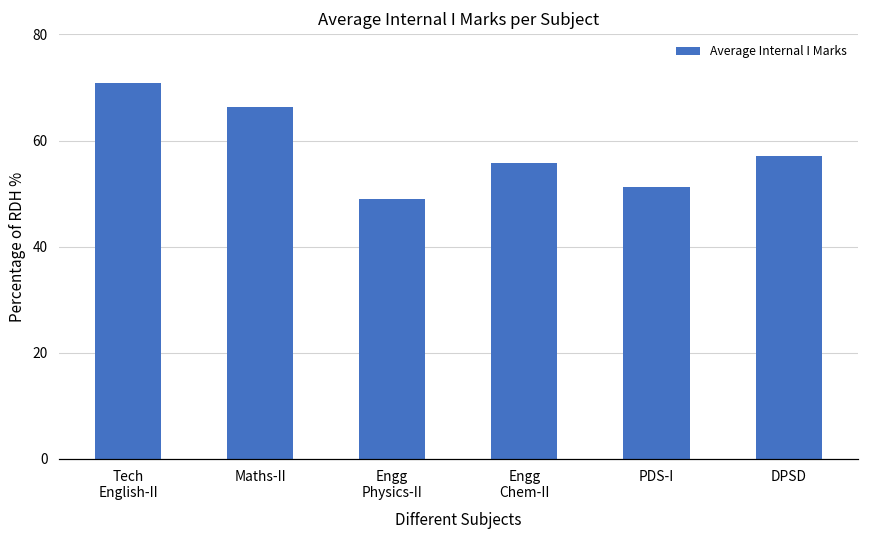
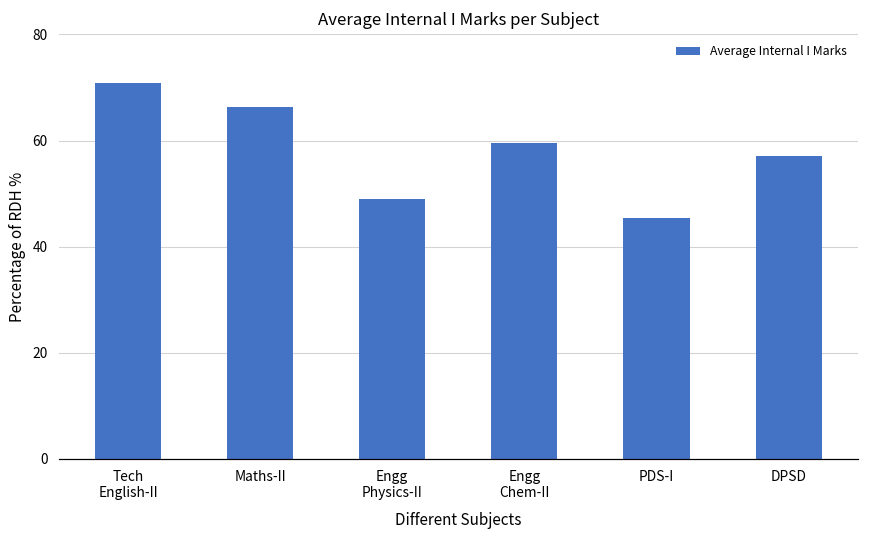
  {
    "Tech English-II": 71,
    "Maths-II": 66,
    "Engg Physics-II": 49,
-   "Engg Chem-II": 56,
-   "PDS-I": 51,
+   "Engg Chem-II": 60,
+   "PDS-I": 45,
    "DPSD": 57
  }
